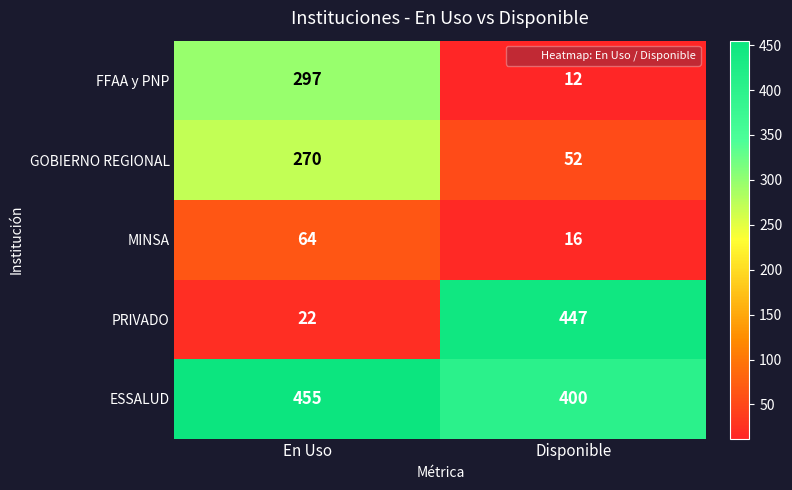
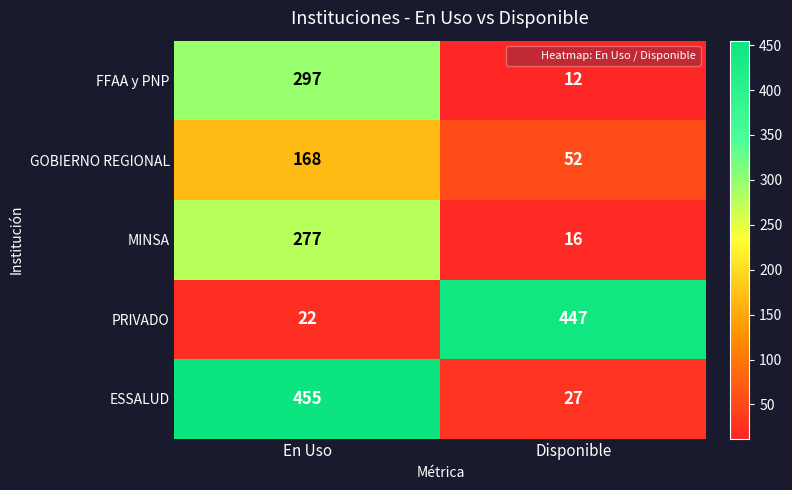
  {
    "FFAA y PNP": {
      "En Uso": 297,
      "Disponible": 12
    },
    "GOBIERNO REGIONAL": {
-     "En Uso": 270,
+     "En Uso": 168,
      "Disponible": 52
    },
    "MINSA": {
-     "En Uso": 64,
+     "En Uso": 277,
      "Disponible": 16
    },
    "PRIVADO": {
      "En Uso": 22,
      "Disponible": 447
    },
    "ESSALUD": {
      "En Uso": 455,
-     "Disponible": 400
+     "Disponible": 27
    }
  }
